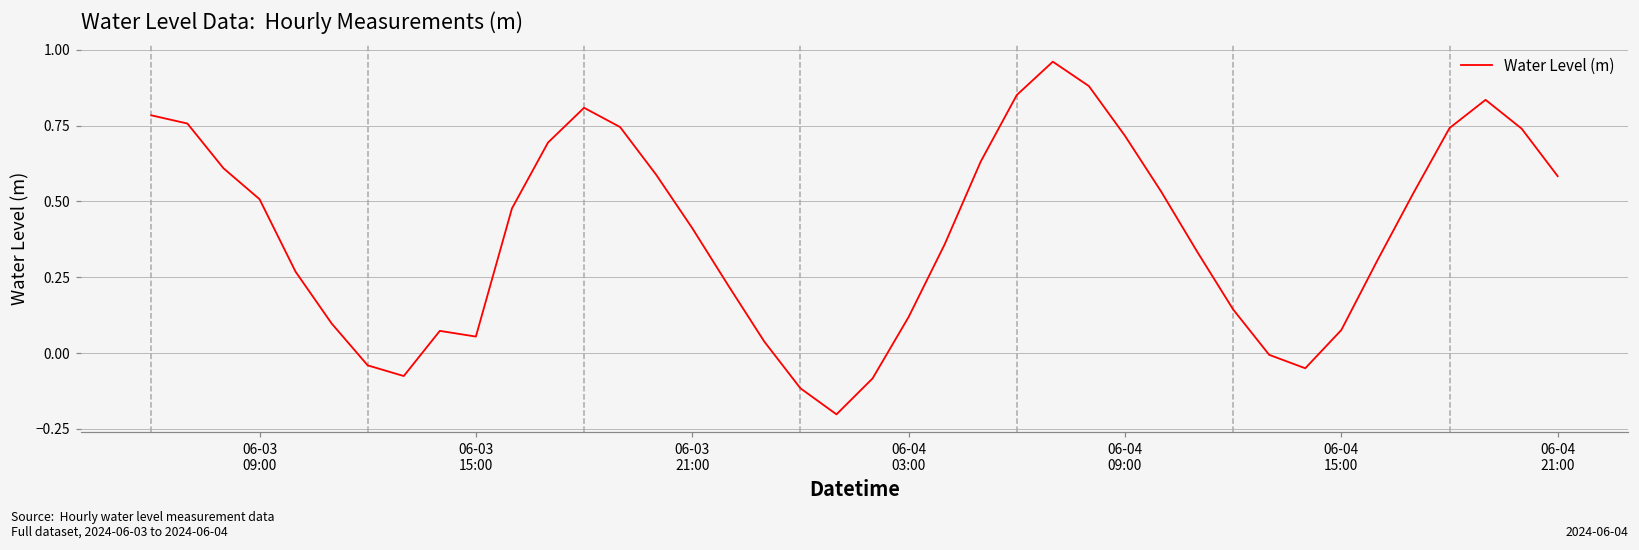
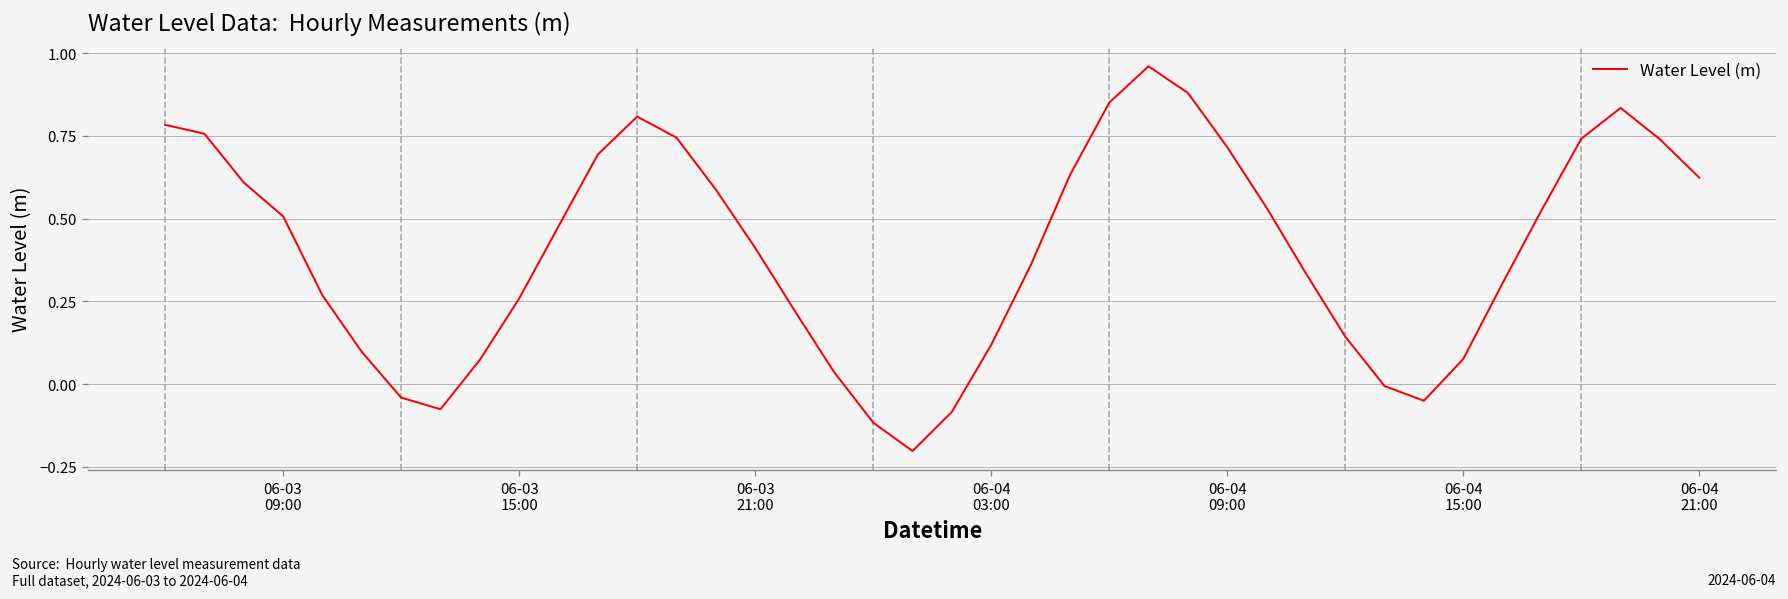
  {
    "06-03 09:00": 0.51,
-   "06-03 15:00": 0.05,
+   "06-03 15:00": 0.26,
    "06-03 21:00": 0.41,
    "06-04 03:00": 0.12,
    "06-04 09:00": 0.72,
    "06-04 15:00": 0.08,
-   "06-04 21:00": 0.58
+   "06-04 21:00": 0.62
  }
